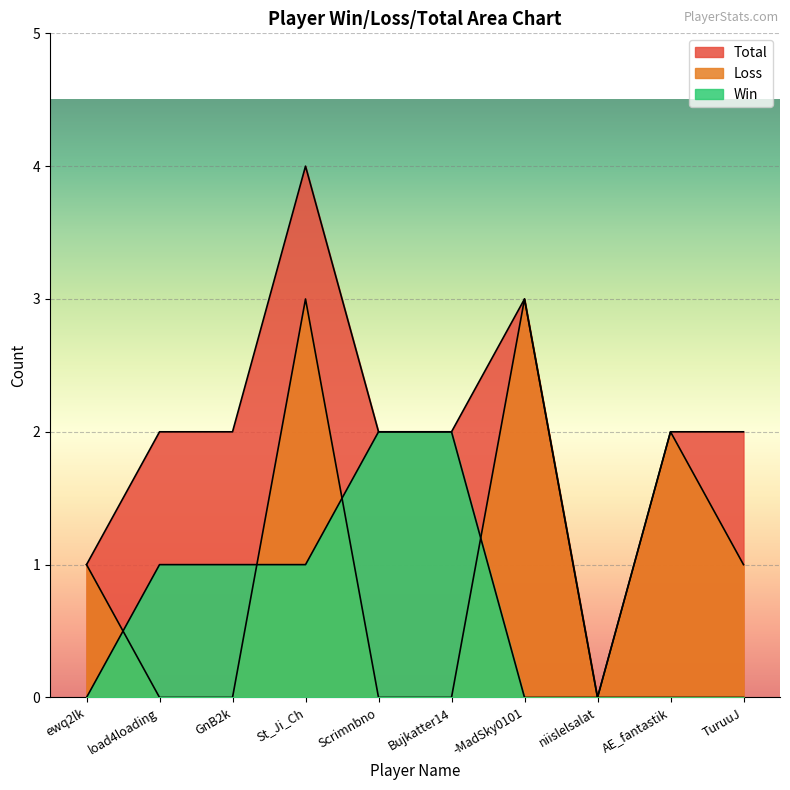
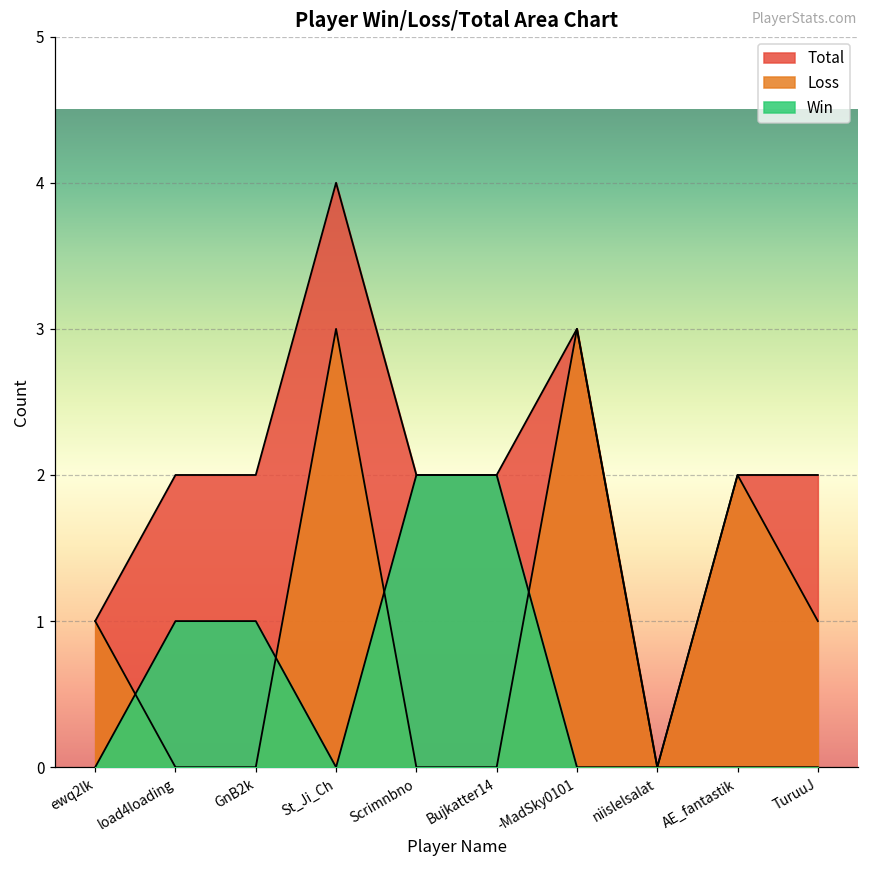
  {
    "Win": {
      "ewq2lk": 0,
      "load4loading": 1,
      "GnB2k": 1,
-     "St_Ji_Ch": 1,
+     "St_Ji_Ch": 0,
      "-MadSky0101": 0,
      "AE_fantastik": 0,
      "TuruuJ": 0
    }
  }
